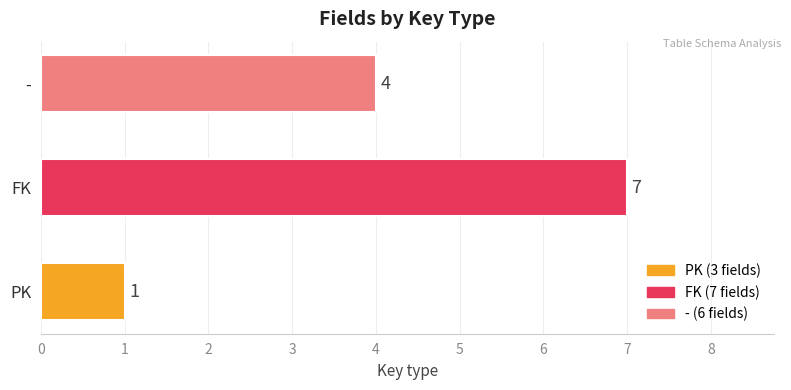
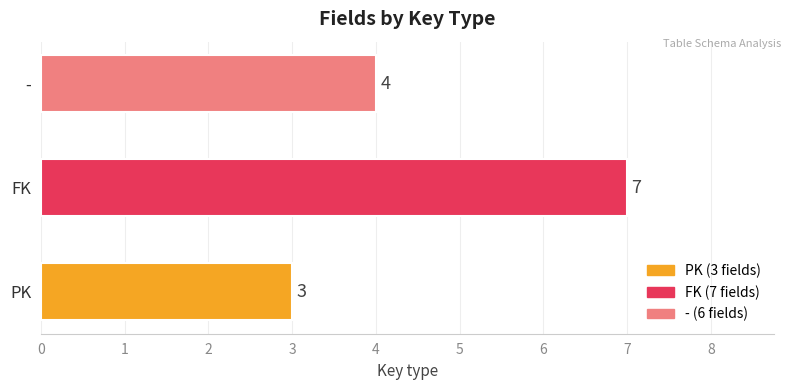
  {
    "-": 4,
    "FK": 7,
-   "PK": 1
+   "PK": 3
  }
